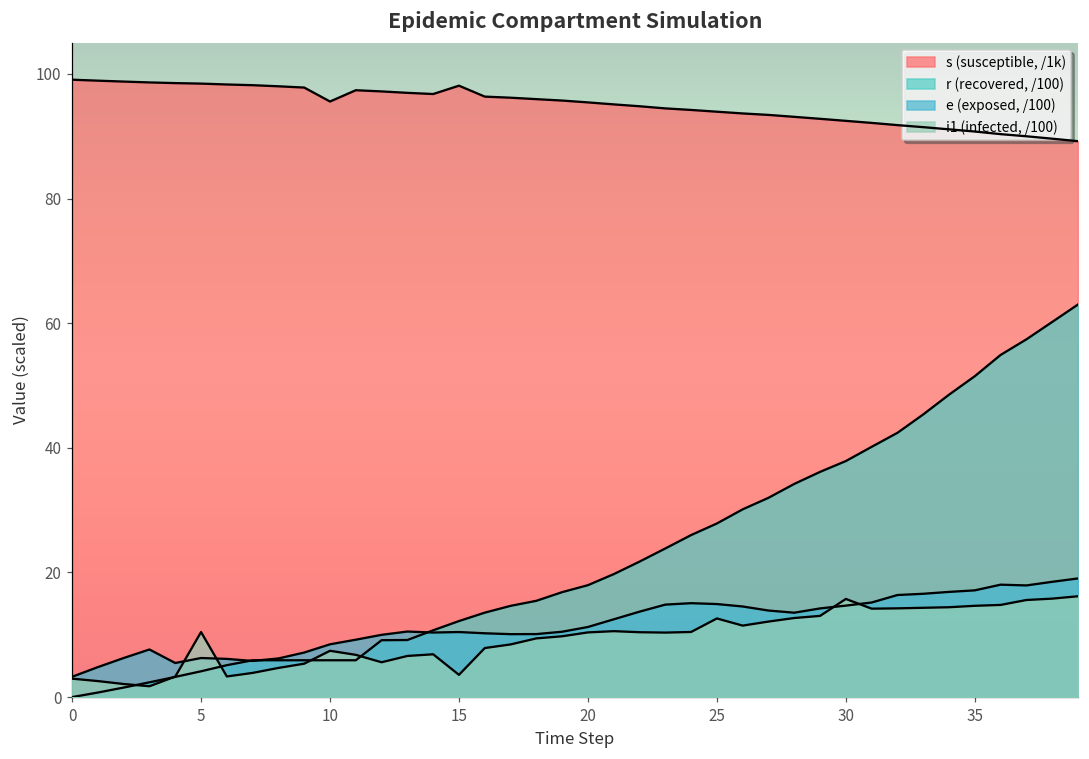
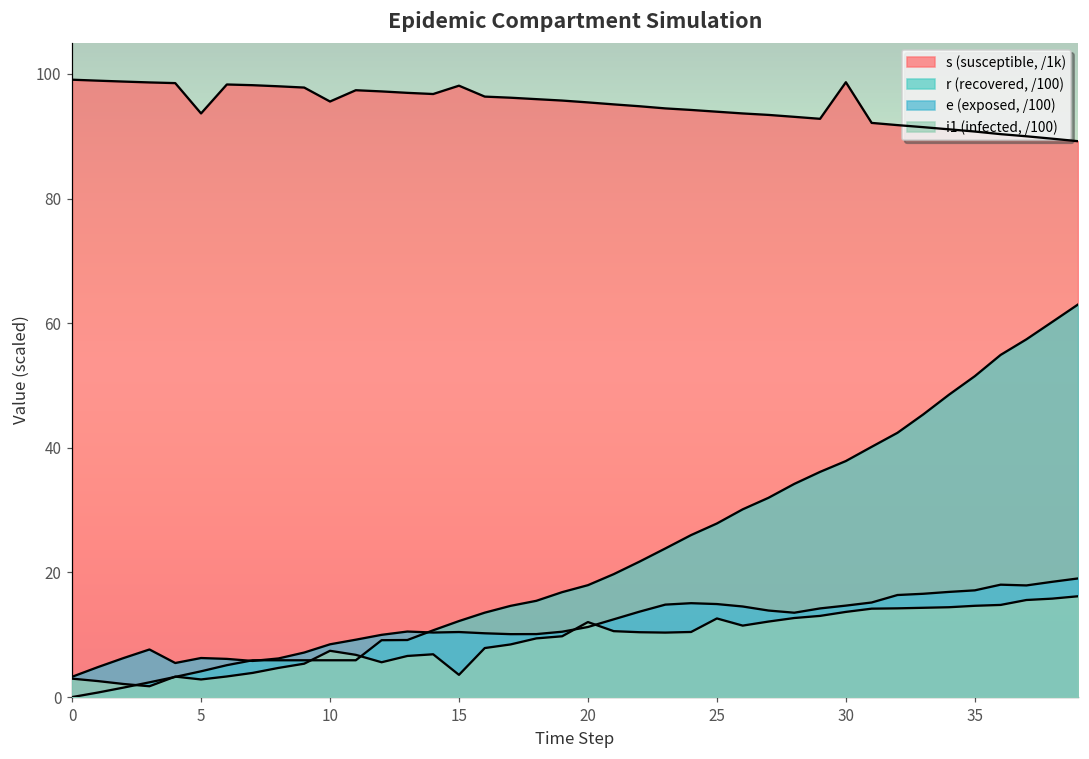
  {
    "s (susceptible, /1k)": {
      "0": 99,
-     "5": 98,
+     "5": 94,
      "10": 96,
      "15": 98,
      "20": 95,
      "25": 94,
-     "30": 92
+     "30": 99
    },
    "i1 (infected, /100)": {
-     "5": 10,
+     "5": 3,
      "10": 7,
      "15": 4,
-     "20": 10,
+     "20": 12,
      "25": 13,
-     "30": 16,
+     "30": 14,
      "35": 15
    }
  }
